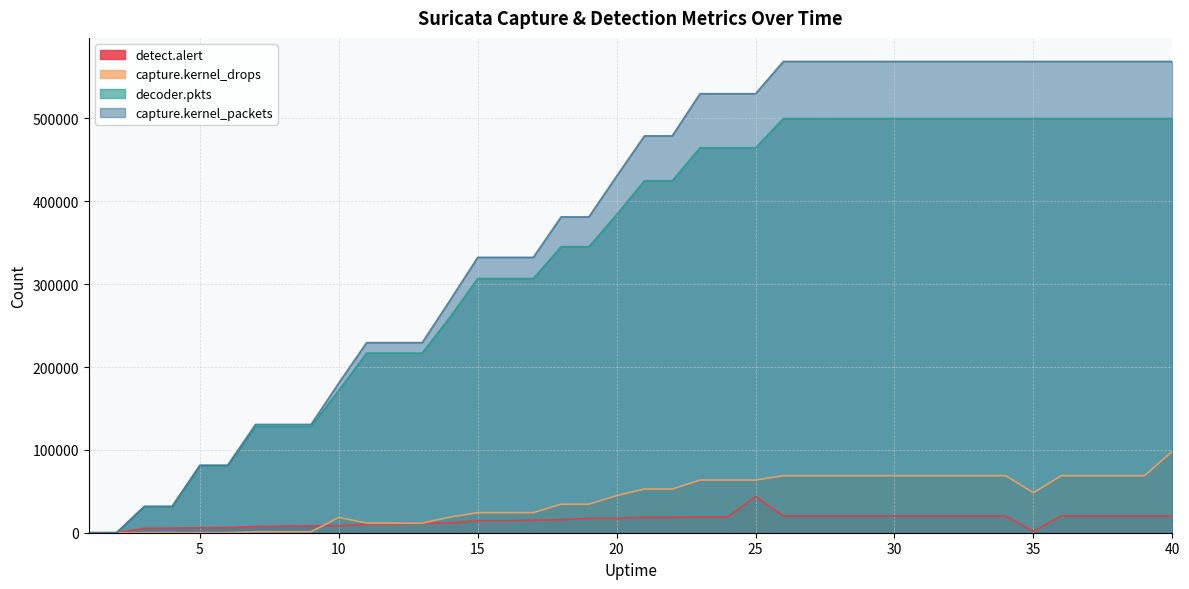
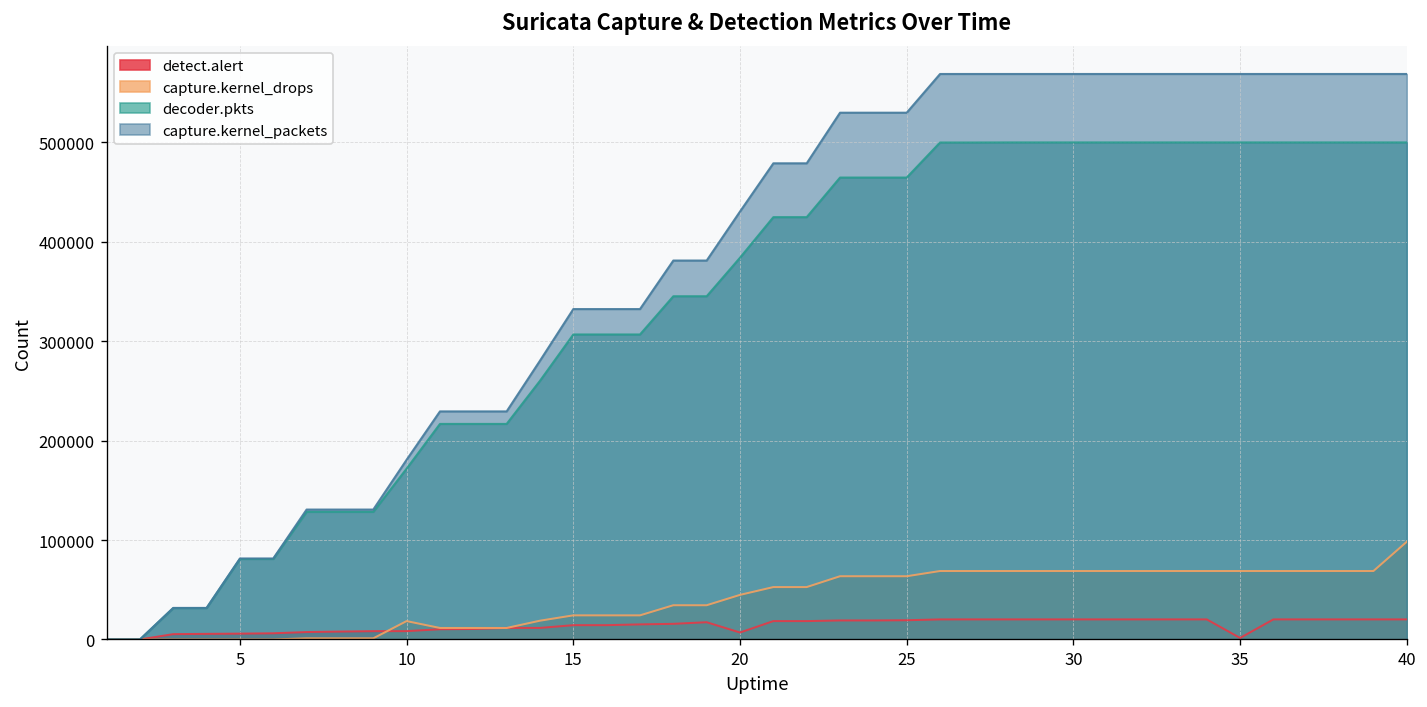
  {
    "detect.alert": {
      "5": 10000,
      "10": 10000,
      "15": 10000,
-     "20": 20000,
-     "25": 40000,
+     "20": 10000,
+     "25": 20000,
      "30": 20000,
      "35": 0,
      "40": 20000
    },
    "capture.kernel_drops": {
      "5": 0,
      "10": 20000,
      "15": 20000,
      "20": 40000,
      "25": 60000,
      "30": 70000,
-     "35": 50000,
+     "35": 70000,
      "40": 100000
    }
  }
